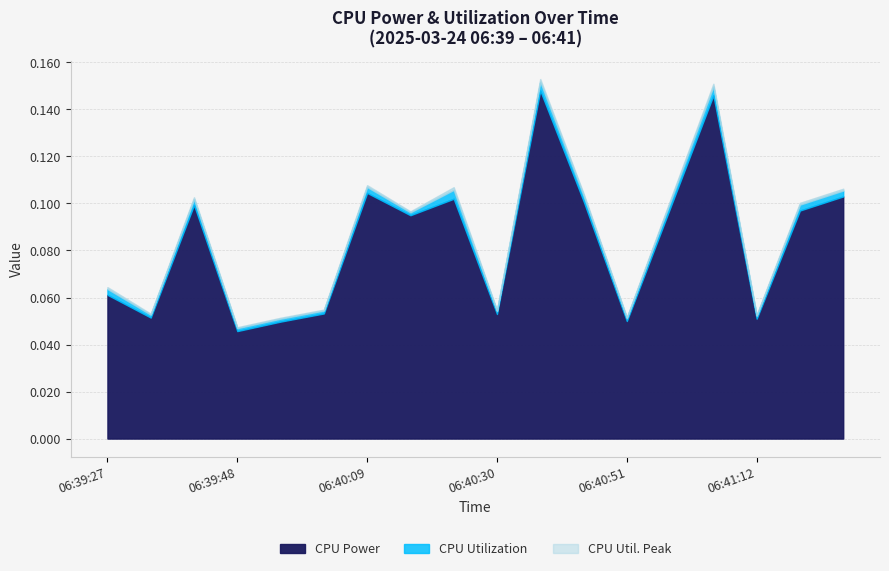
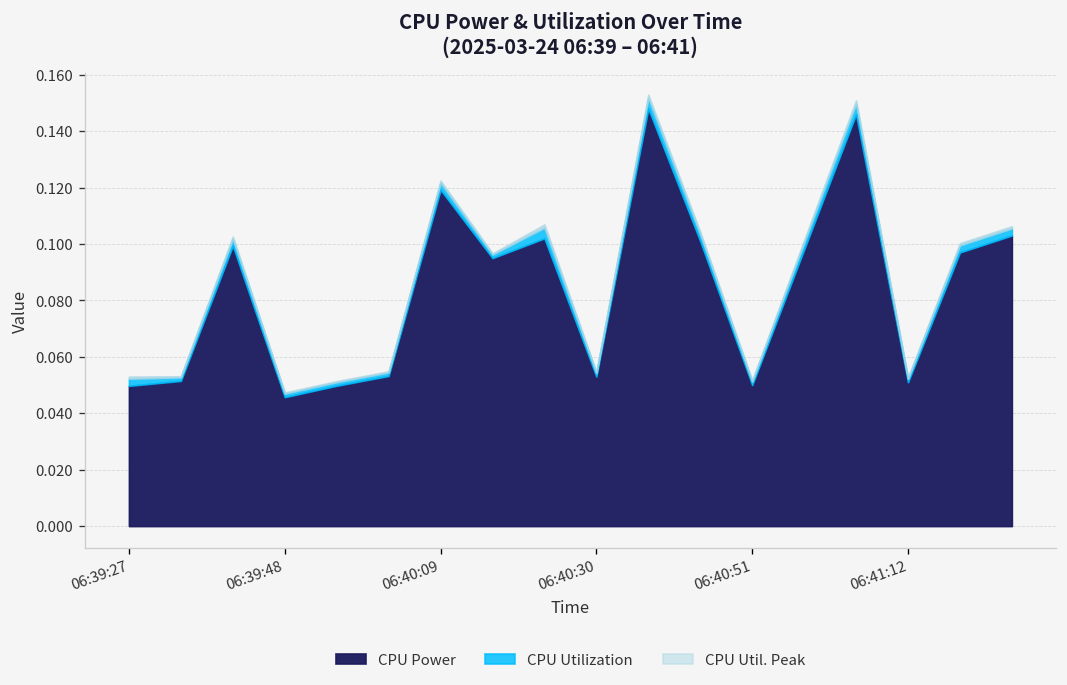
  {
    "CPU Power": {
-     "06:39:27": 0.061,
+     "06:39:27": 0.050,
      "06:39:48": 0.046,
-     "06:40:09": 0.104,
+     "06:40:09": 0.119,
      "06:40:30": 0.053,
      "06:40:51": 0.050,
      "06:41:12": 0.051
    }
  }
